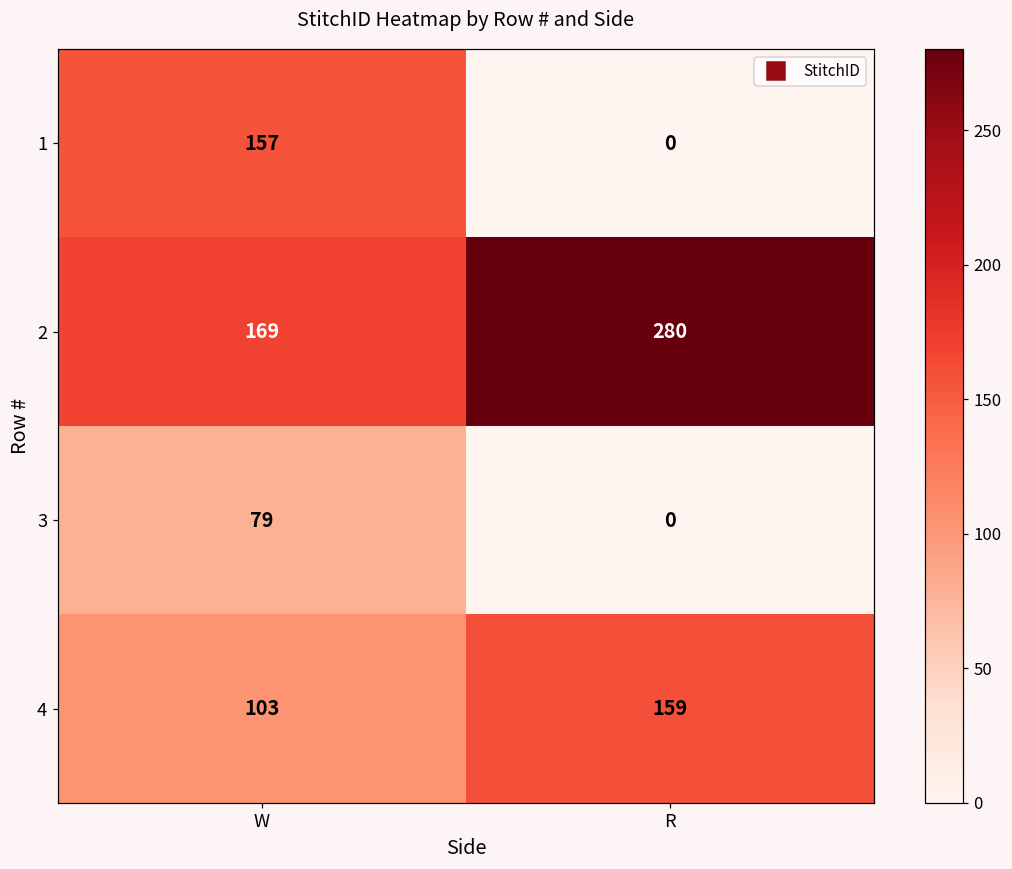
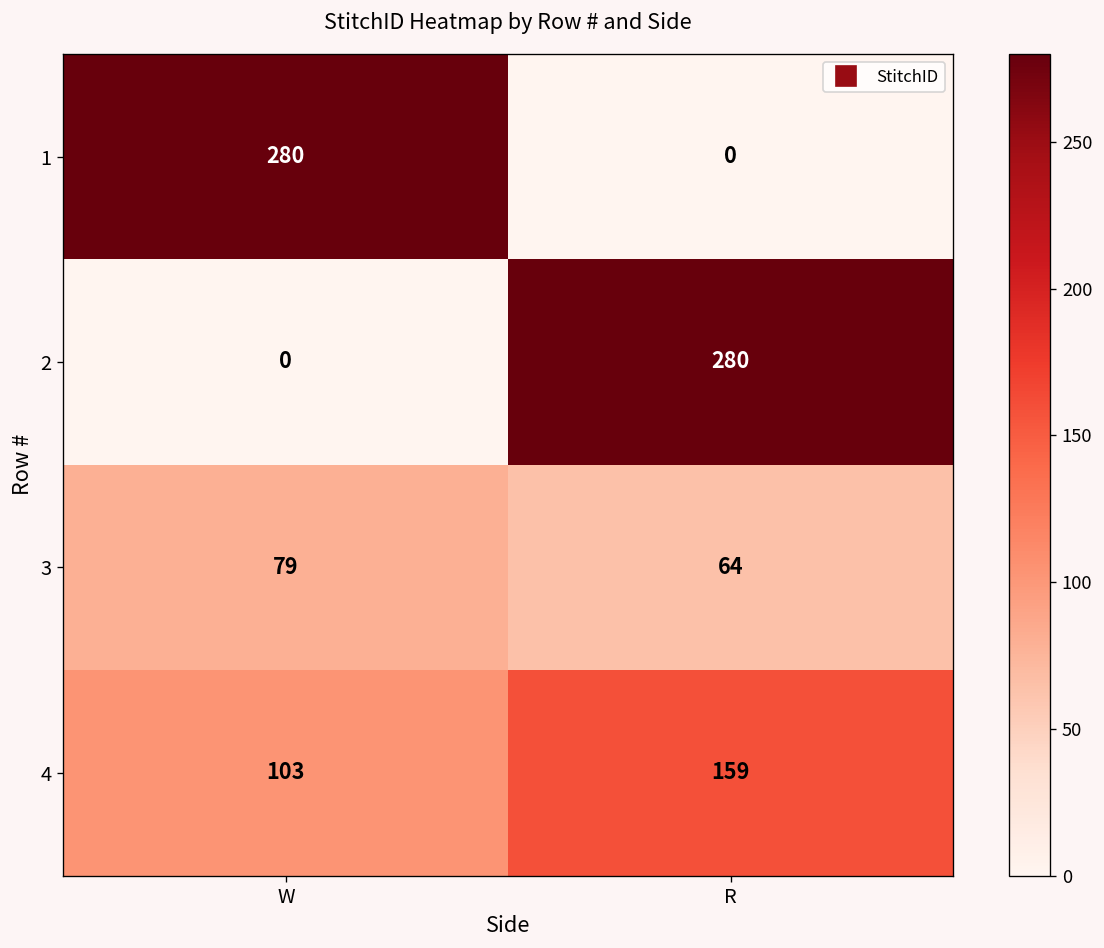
  {
    "1": {
-     "W": 157,
+     "W": 280,
      "R": 0
    },
    "2": {
-     "W": 169,
+     "W": 0,
      "R": 280
    },
    "3": {
      "W": 79,
-     "R": 0
+     "R": 64
    },
    "4": {
      "W": 103,
      "R": 159
    }
  }
